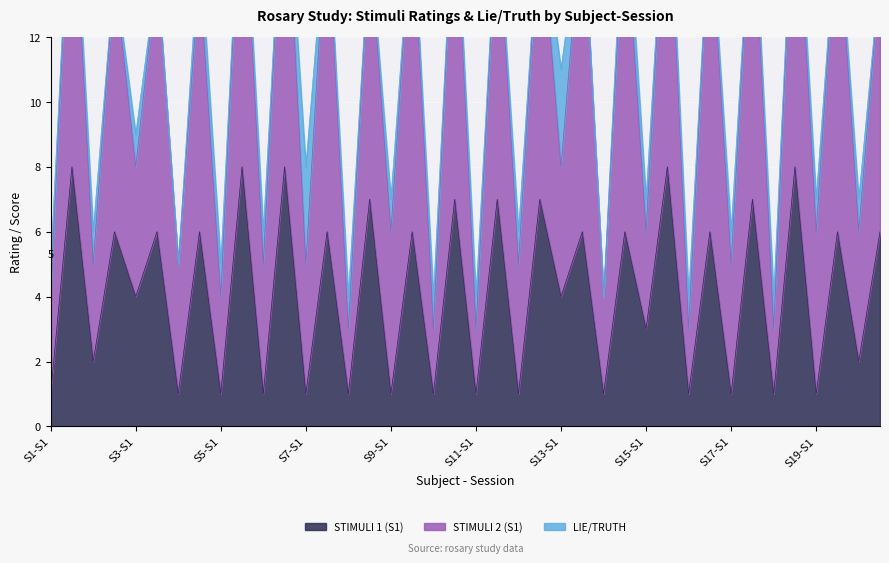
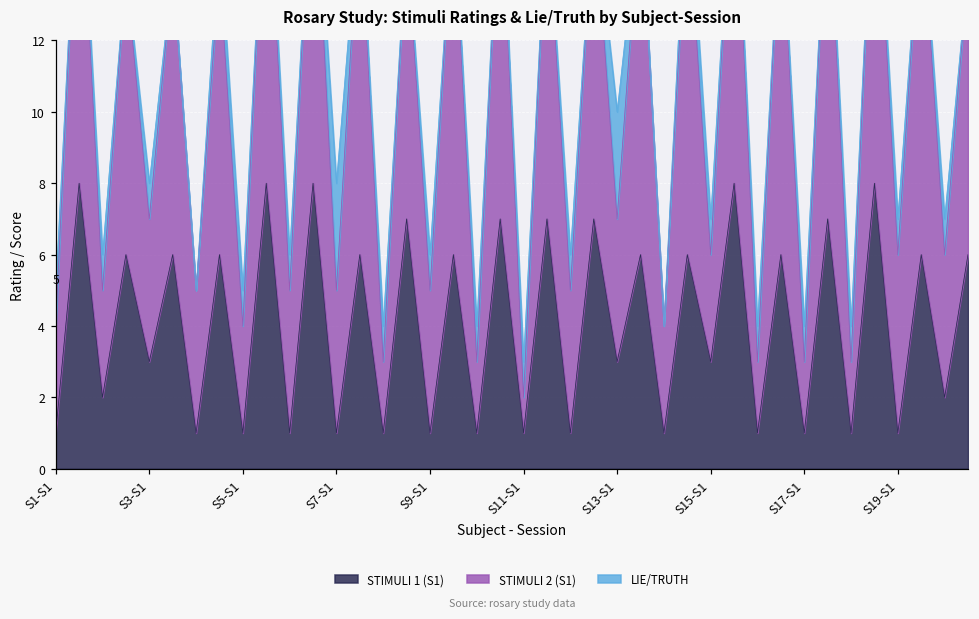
  {
    "STIMULI 1 (S1)": {
      "S1-S1": 1,
-     "S3-S1": 4,
+     "S3-S1": 3,
      "S5-S1": 1,
      "S7-S1": 1,
      "S9-S1": 1,
      "S11-S1": 1,
-     "S13-S1": 4,
+     "S13-S1": 3,
      "S15-S1": 3,
      "S17-S1": 1,
      "S19-S1": 1
    },
    "STIMULI 2 (S1)": {
      "S1-S1": 3,
      "S3-S1": 4,
      "S5-S1": 3,
      "S7-S1": 4,
-     "S9-S1": 5,
-     "S11-S1": 2,
+     "S9-S1": 4,
+     "S11-S1": 1,
      "S13-S1": 4,
      "S15-S1": 3,
-     "S17-S1": 4,
+     "S17-S1": 2,
      "S19-S1": 5
    },
    "LIE/TRUTH": {
      "S1-S1": 5
    }
  }
